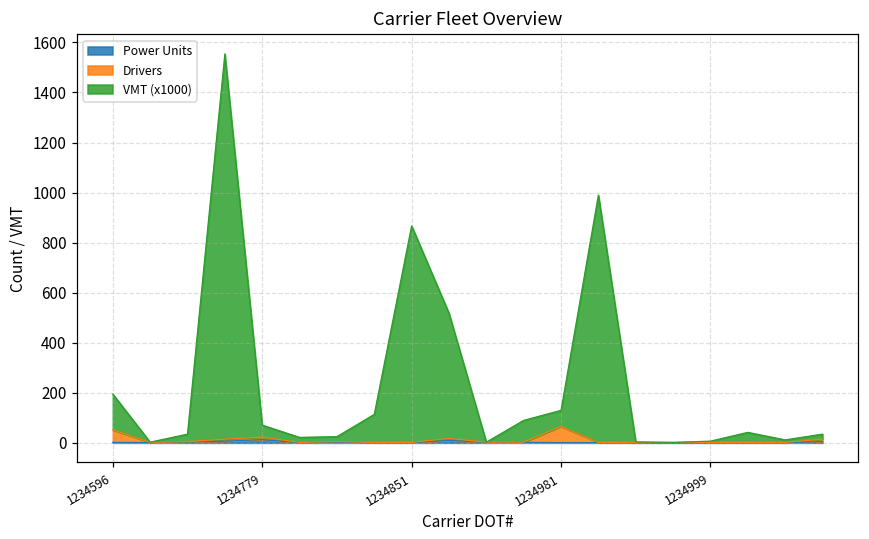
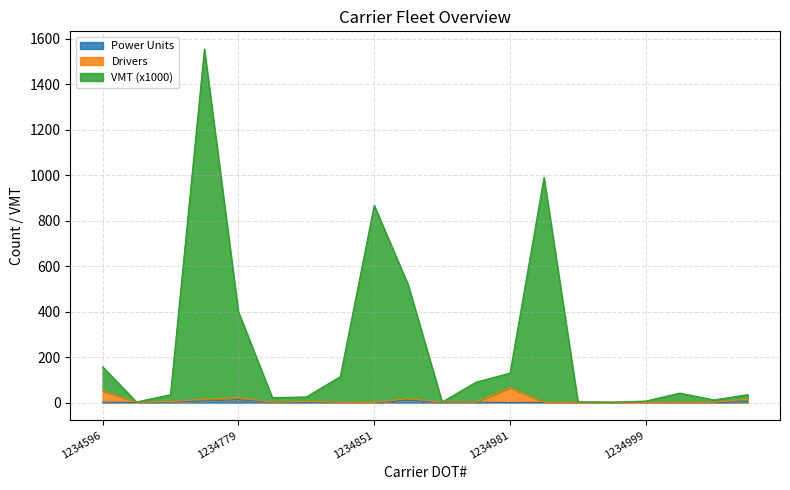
  {
    "Power Units": {
      "1234596": 0,
      "1234981": 0
    },
    "Drivers": {
      "1234596": 50,
      "1234981": 70
    },
    "VMT (x1000)": {
-     "1234596": 140,
-     "1234779": 50,
+     "1234596": 110,
+     "1234779": 380,
      "1234851": 870,
      "1234981": 60
    }
  }
